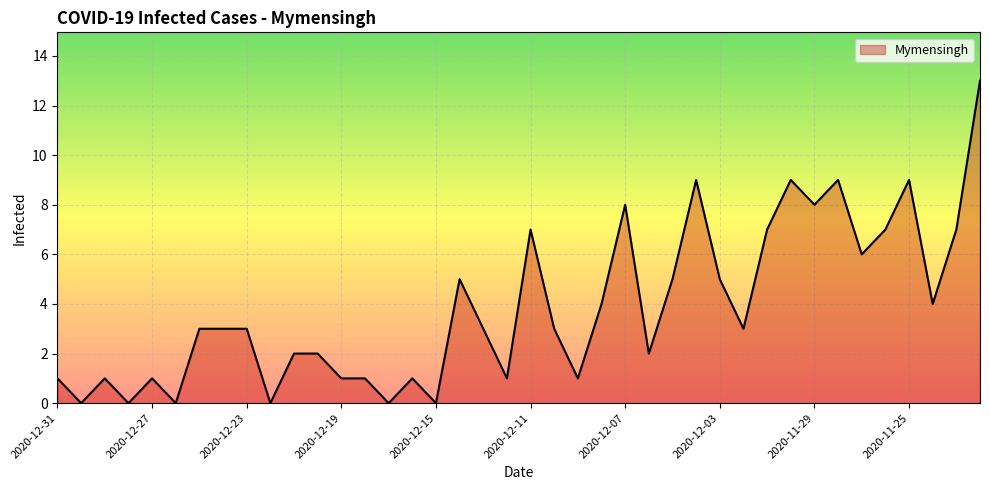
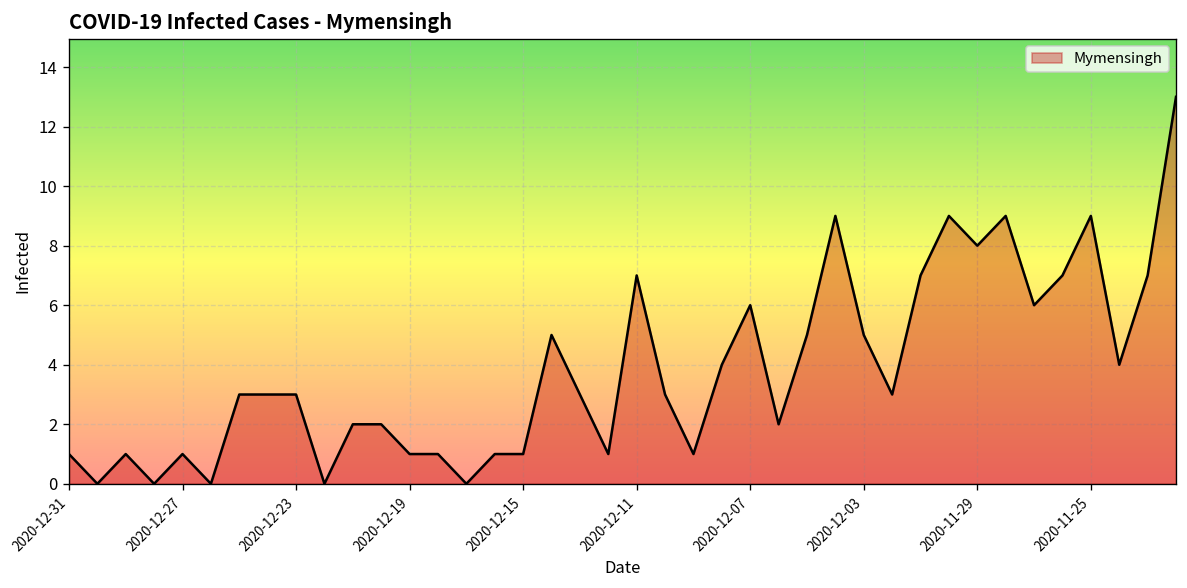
  {
    "2020-12-31": 1,
    "2020-12-27": 1,
    "2020-12-23": 3,
    "2020-12-19": 1,
-   "2020-12-15": 0,
+   "2020-12-15": 1,
    "2020-12-11": 7,
-   "2020-12-07": 8,
+   "2020-12-07": 6,
    "2020-12-03": 5,
    "2020-11-29": 8,
    "2020-11-25": 9
  }
